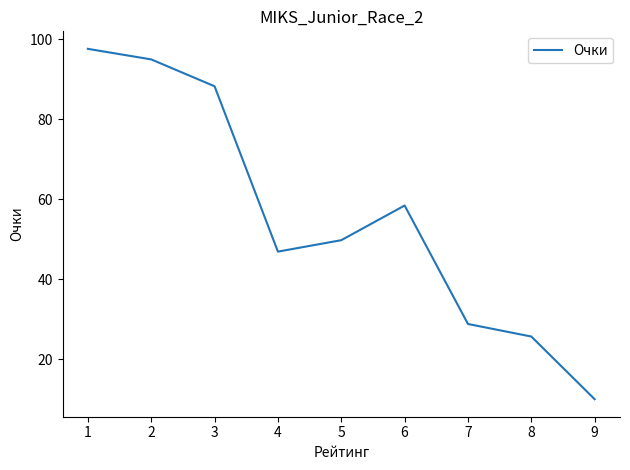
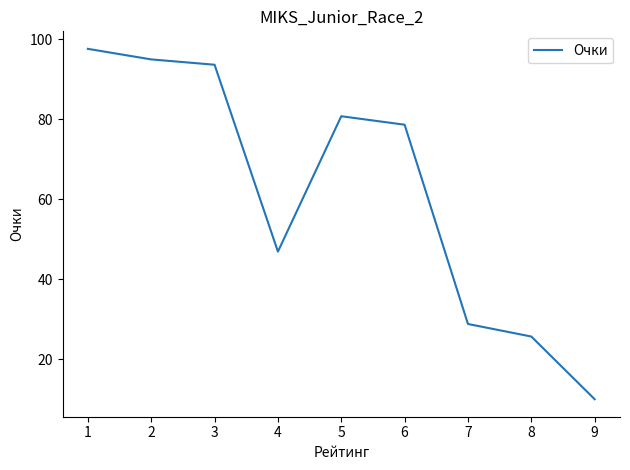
  {
    "1": 98,
    "2": 95,
-   "3": 88,
+   "3": 94,
    "4": 47,
-   "5": 50,
-   "6": 58,
+   "5": 81,
+   "6": 79,
    "7": 29,
    "8": 26,
    "9": 10
  }
